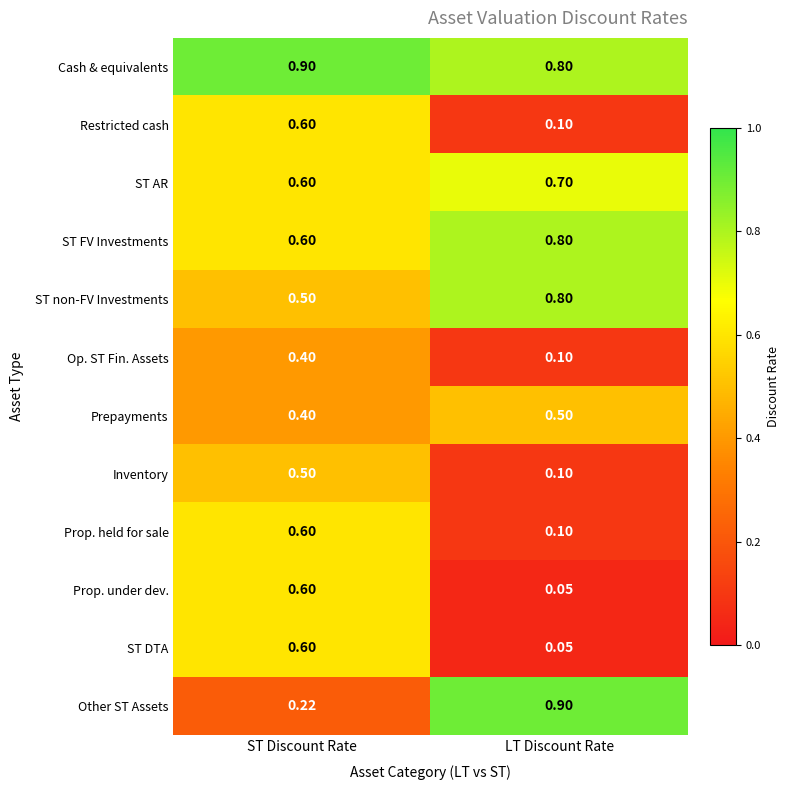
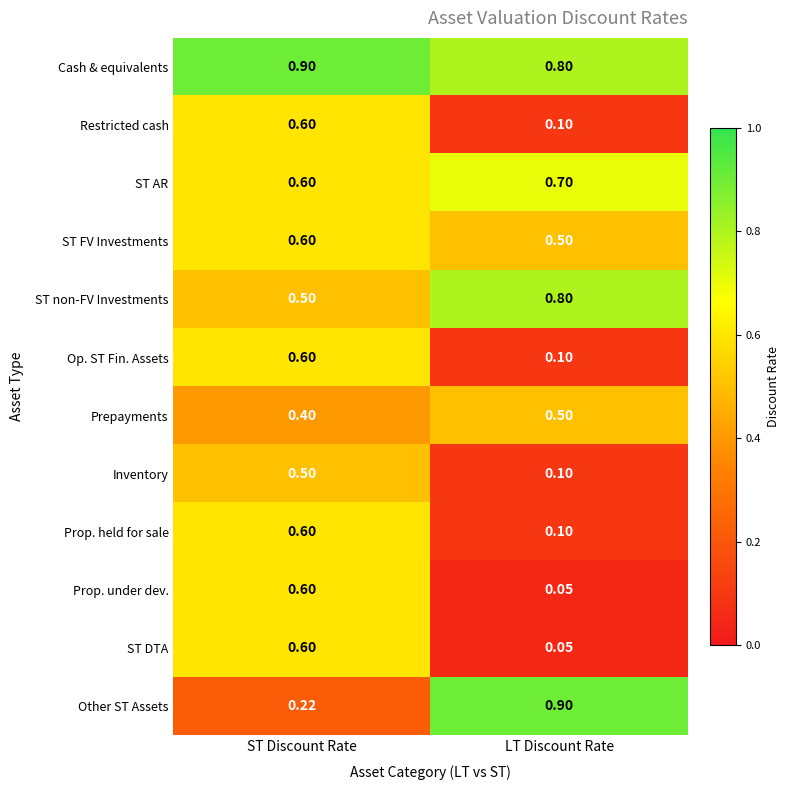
  {
    "Cash & equivalents": {
      "ST Discount Rate": 0.90,
      "LT Discount Rate": 0.80
    },
    "Restricted cash": {
      "ST Discount Rate": 0.60,
      "LT Discount Rate": 0.10
    },
    "ST AR": {
      "ST Discount Rate": 0.60,
      "LT Discount Rate": 0.70
    },
    "ST FV Investments": {
      "ST Discount Rate": 0.60,
-     "LT Discount Rate": 0.80
+     "LT Discount Rate": 0.50
    },
    "ST non-FV Investments": {
      "ST Discount Rate": 0.50,
      "LT Discount Rate": 0.80
    },
    "Op. ST Fin. Assets": {
-     "ST Discount Rate": 0.40,
+     "ST Discount Rate": 0.60,
      "LT Discount Rate": 0.10
    },
    "Prepayments": {
      "ST Discount Rate": 0.40,
      "LT Discount Rate": 0.50
    },
    "Inventory": {
      "ST Discount Rate": 0.50,
      "LT Discount Rate": 0.10
    },
    "Prop. held for sale": {
      "ST Discount Rate": 0.60,
      "LT Discount Rate": 0.10
    },
    "Prop. under dev.": {
      "ST Discount Rate": 0.60,
      "LT Discount Rate": 0.05
    },
    "ST DTA": {
      "ST Discount Rate": 0.60,
      "LT Discount Rate": 0.05
    },
    "Other ST Assets": {
      "ST Discount Rate": 0.22,
      "LT Discount Rate": 0.90
    }
  }
